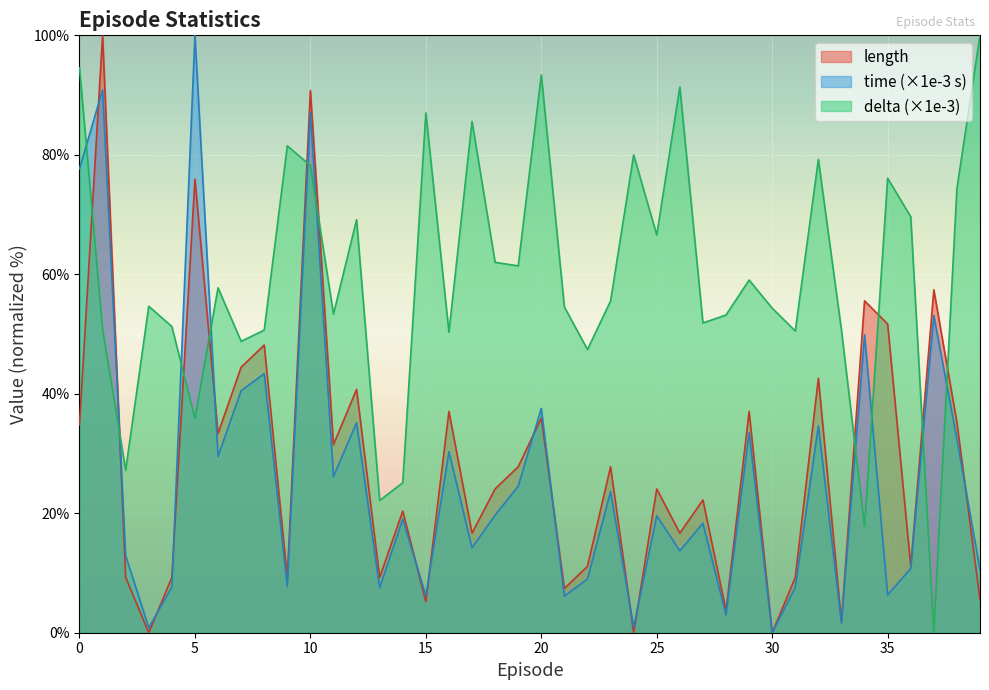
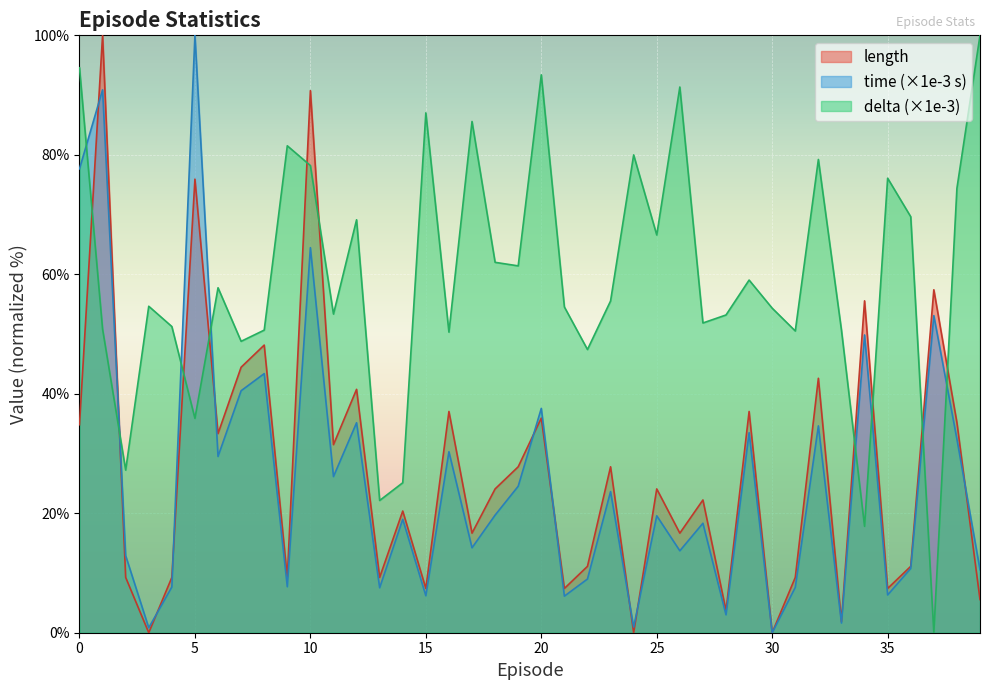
  {
    "length": {
      "0": "35%",
      "5": "76%",
      "10": "91%",
-     "15": "5%",
+     "15": "7%",
      "20": "36%",
      "25": "24%",
-     "35": "52%"
+     "35": "7%"
    },
    "time (×1e-3 s)": {
      "0": "78%",
      "5": "100%",
-     "10": "87%",
+     "10": "64%",
      "15": "6%",
      "20": "38%",
      "25": "20%",
      "35": "6%"
    },
    "delta (×1e-3)": {
      "0": "95%",
      "5": "36%",
      "10": "78%",
      "15": "87%",
      "20": "93%",
      "25": "67%",
      "30": "54%",
      "35": "76%"
    }
  }
